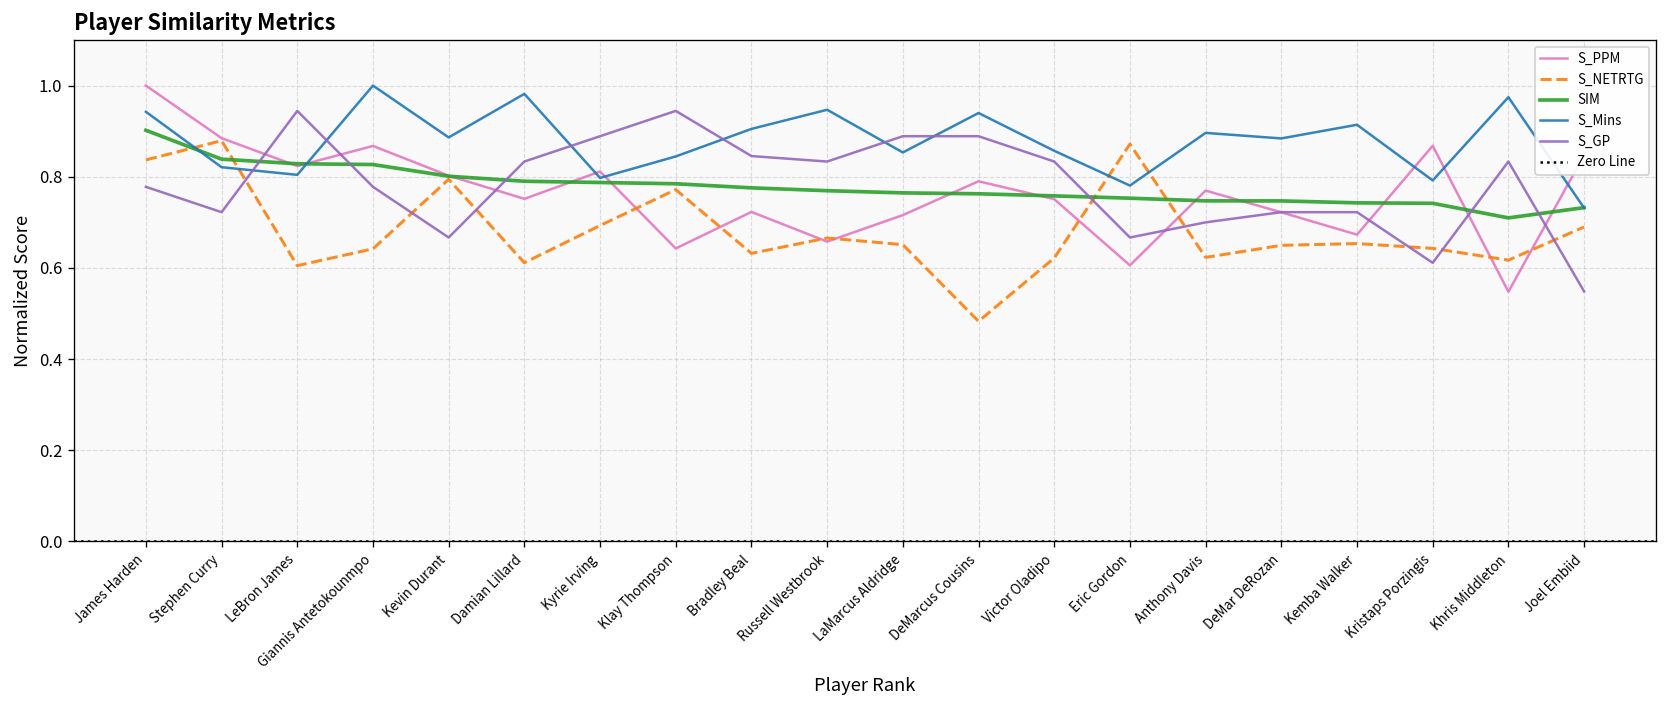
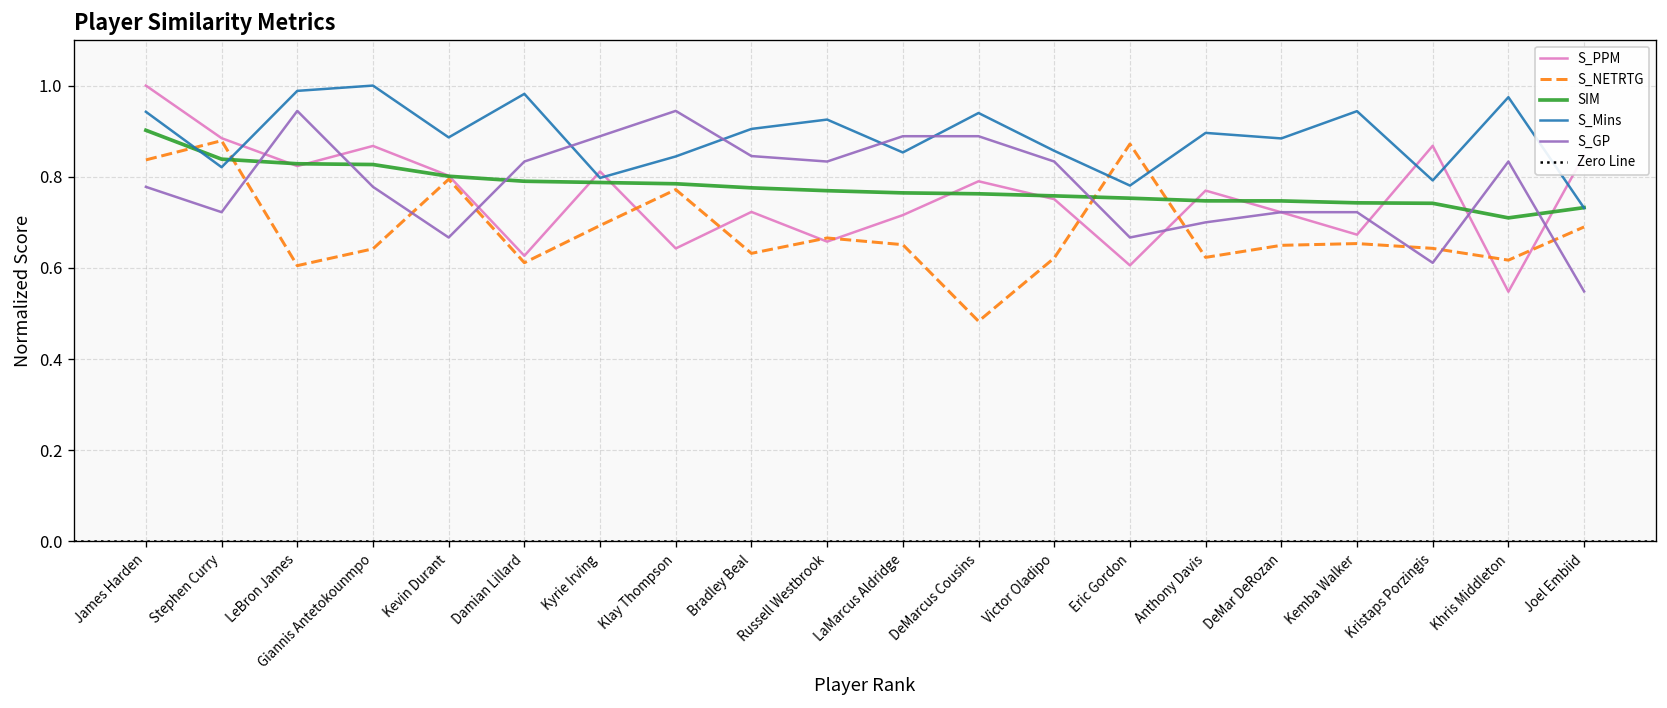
  {
    "S_PPM": {
      "James Harden": 1.00,
      "Giannis Antetokounmpo": 0.87,
-     "Damian Lillard": 0.75,
+     "Damian Lillard": 0.63,
      "Kyrie Irving": 0.81,
      "Klay Thompson": 0.64,
      "Bradley Beal": 0.72,
      "Russell Westbrook": 0.66,
      "LaMarcus Aldridge": 0.72,
      "DeMarcus Cousins": 0.79,
      "Victor Oladipo": 0.75,
      "Eric Gordon": 0.61,
      "Anthony Davis": 0.77,
      "Kemba Walker": 0.67,
      "Kristaps Porzingis": 0.87,
      "Khris Middleton": 0.55
    },
    "S_NETRTG": {
      "James Harden": 0.84,
      "LeBron James": 0.60,
      "Giannis Antetokounmpo": 0.64,
      "Damian Lillard": 0.61,
      "Kyrie Irving": 0.69,
      "Klay Thompson": 0.77,
      "Bradley Beal": 0.63,
      "Russell Westbrook": 0.67,
      "LaMarcus Aldridge": 0.65,
      "DeMarcus Cousins": 0.48,
      "Victor Oladipo": 0.62,
      "Eric Gordon": 0.87,
      "Anthony Davis": 0.62,
      "DeMar DeRozan": 0.65,
      "Kemba Walker": 0.65,
      "Kristaps Porzingis": 0.64,
      "Khris Middleton": 0.62,
      "Joel Embiid": 0.69
    },
    "SIM": {
      "James Harden": 0.90,
      "Stephen Curry": 0.84,
      "Giannis Antetokounmpo": 0.83,
      "Damian Lillard": 0.79,
      "Kyrie Irving": 0.79,
      "Klay Thompson": 0.78,
      "Bradley Beal": 0.78,
      "Russell Westbrook": 0.77,
      "LaMarcus Aldridge": 0.76,
      "DeMarcus Cousins": 0.76,
      "Victor Oladipo": 0.76,
      "Eric Gordon": 0.75,
      "Anthony Davis": 0.75,
      "DeMar DeRozan": 0.75,
      "Kemba Walker": 0.74,
      "Kristaps Porzingis": 0.74,
      "Khris Middleton": 0.71
    },
    "S_Mins": {
      "James Harden": 0.94,
      "Stephen Curry": 0.82,
-     "LeBron James": 0.80,
+     "LeBron James": 0.99,
      "Giannis Antetokounmpo": 1.00,
      "Kevin Durant": 0.89,
      "Damian Lillard": 0.98,
      "Kyrie Irving": 0.80,
      "Klay Thompson": 0.84,
      "Bradley Beal": 0.90,
-     "Russell Westbrook": 0.95,
+     "Russell Westbrook": 0.93,
      "LaMarcus Aldridge": 0.85,
      "DeMarcus Cousins": 0.94,
      "Victor Oladipo": 0.86,
      "Eric Gordon": 0.78,
      "Anthony Davis": 0.90,
      "DeMar DeRozan": 0.88,
-     "Kemba Walker": 0.91,
+     "Kemba Walker": 0.94,
      "Kristaps Porzingis": 0.79,
      "Khris Middleton": 0.97
    },
    "S_GP": {
      "James Harden": 0.78,
      "Stephen Curry": 0.72,
      "LeBron James": 0.94,
      "Giannis Antetokounmpo": 0.78,
      "Kevin Durant": 0.67,
      "Damian Lillard": 0.83,
      "Kyrie Irving": 0.89,
      "Klay Thompson": 0.94,
      "Bradley Beal": 0.85,
      "Russell Westbrook": 0.83,
      "LaMarcus Aldridge": 0.89,
      "DeMarcus Cousins": 0.89,
      "Victor Oladipo": 0.83,
      "Eric Gordon": 0.67,
      "Anthony Davis": 0.70,
      "Kemba Walker": 0.72,
      "Kristaps Porzingis": 0.61,
      "Khris Middleton": 0.83,
      "Joel Embiid": 0.55
    }
  }
